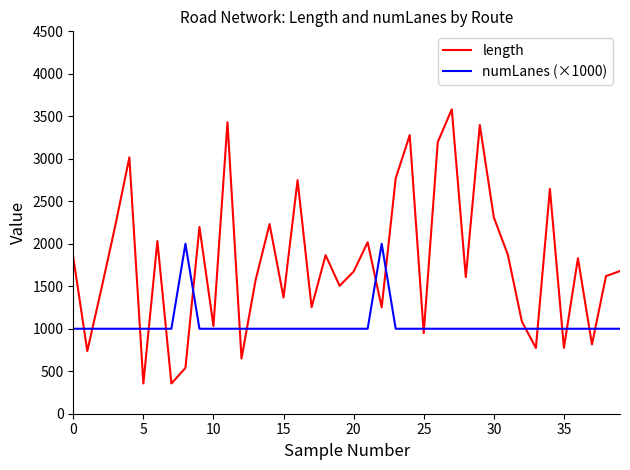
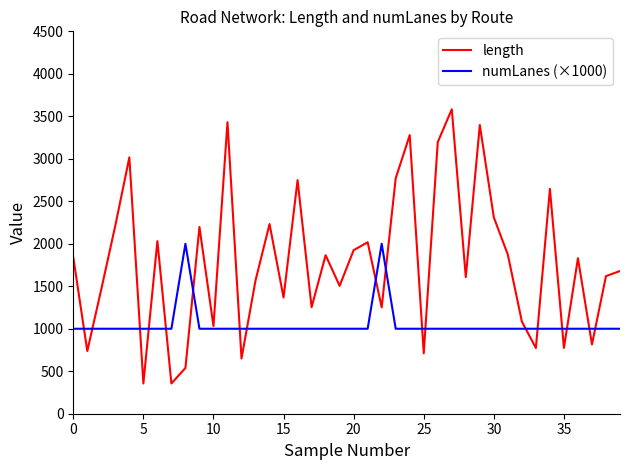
  {
    "length": {
      "0": 1800,
      "5": 400,
      "10": 1000,
      "15": 1400,
-     "20": 1700,
-     "25": 900,
+     "20": 1900,
+     "25": 700,
      "30": 2300,
      "35": 800
    },
    "numLanes (×1000)": {
      "0": 1000,
      "5": 1000,
      "10": 1000,
      "15": 1000,
      "20": 1000,
      "25": 1000,
      "30": 1000,
      "35": 1000
    }
  }
